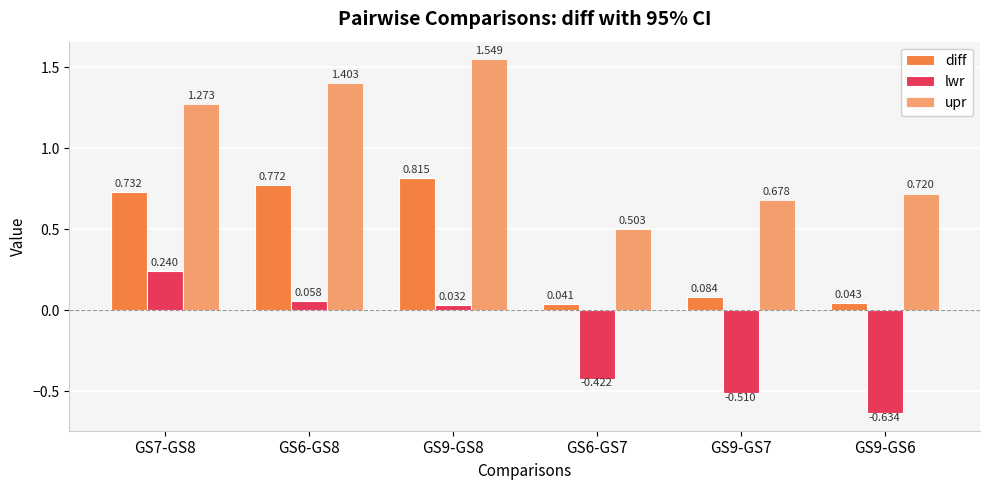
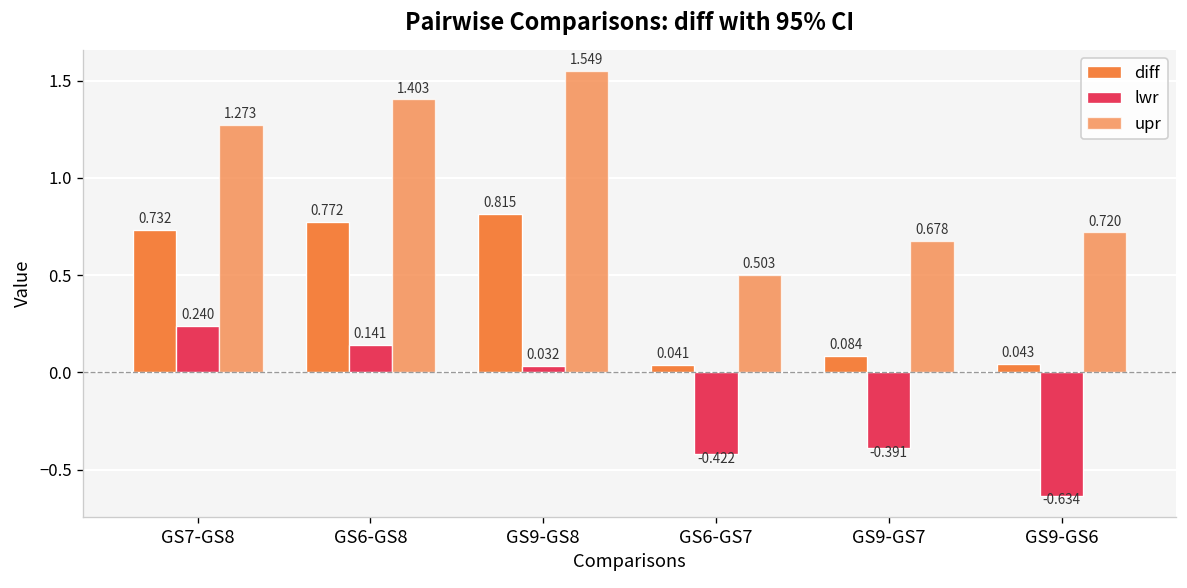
  {
    "lwr": {
      "GS7-GS8": 0.240,
-     "GS6-GS8": 0.058,
+     "GS6-GS8": 0.141,
      "GS9-GS8": 0.032,
      "GS6-GS7": -0.422,
-     "GS9-GS7": -0.510,
+     "GS9-GS7": -0.391,
      "GS9-GS6": -0.634
    }
  }
